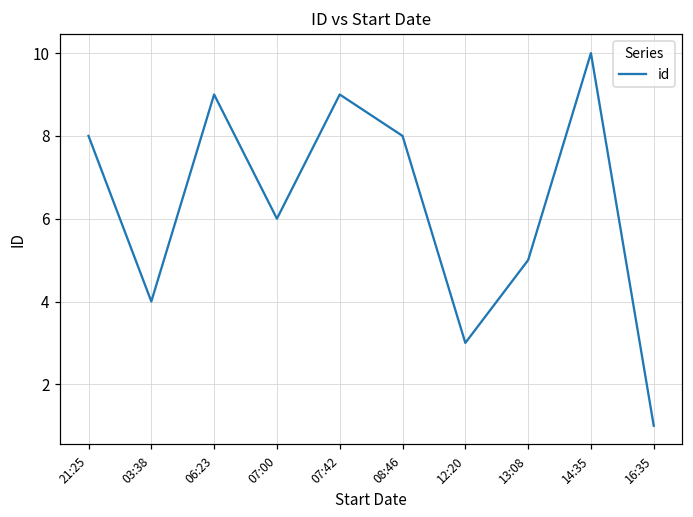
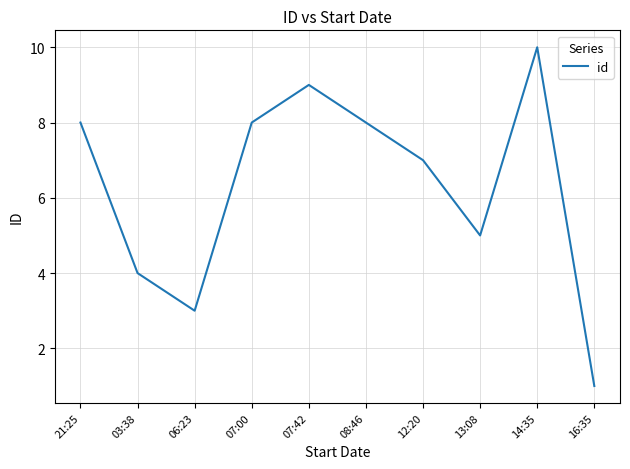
  {
    "21:25": 8,
    "03:38": 4,
-   "06:23": 9,
-   "07:00": 6,
+   "06:23": 3,
+   "07:00": 8,
    "07:42": 9,
    "08:46": 8,
-   "12:20": 3,
+   "12:20": 7,
    "13:08": 5,
    "14:35": 10,
    "16:35": 1
  }
